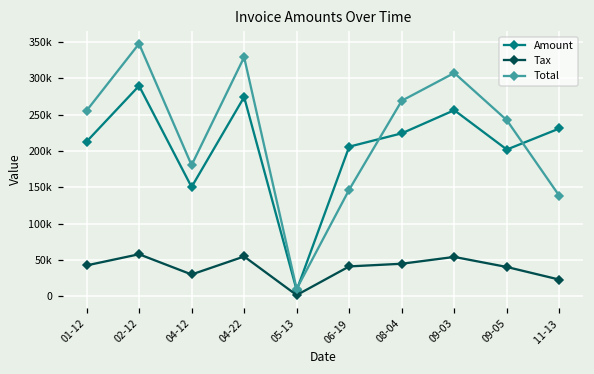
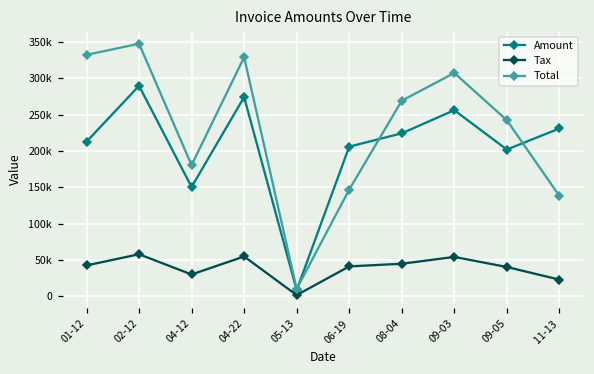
  {
    "Amount": {
      "01-12": 210000,
      "02-12": 290000,
      "04-12": 150000,
      "04-22": 270000,
      "06-19": 210000,
      "08-04": 220000,
      "09-03": 260000,
      "09-05": 200000,
      "11-13": 230000
    },
    "Tax": {
      "01-12": 40000,
      "02-12": 60000,
      "04-12": 30000,
      "04-22": 50000,
      "05-13": 0,
      "06-19": 40000,
      "08-04": 40000,
      "09-03": 50000,
      "09-05": 40000,
      "11-13": 20000
    },
    "Total": {
-     "01-12": 260000,
+     "01-12": 330000,
      "02-12": 350000,
      "04-12": 180000,
      "04-22": 330000,
      "06-19": 150000,
      "08-04": 270000,
      "09-03": 310000,
      "09-05": 240000,
      "11-13": 140000
    }
  }
